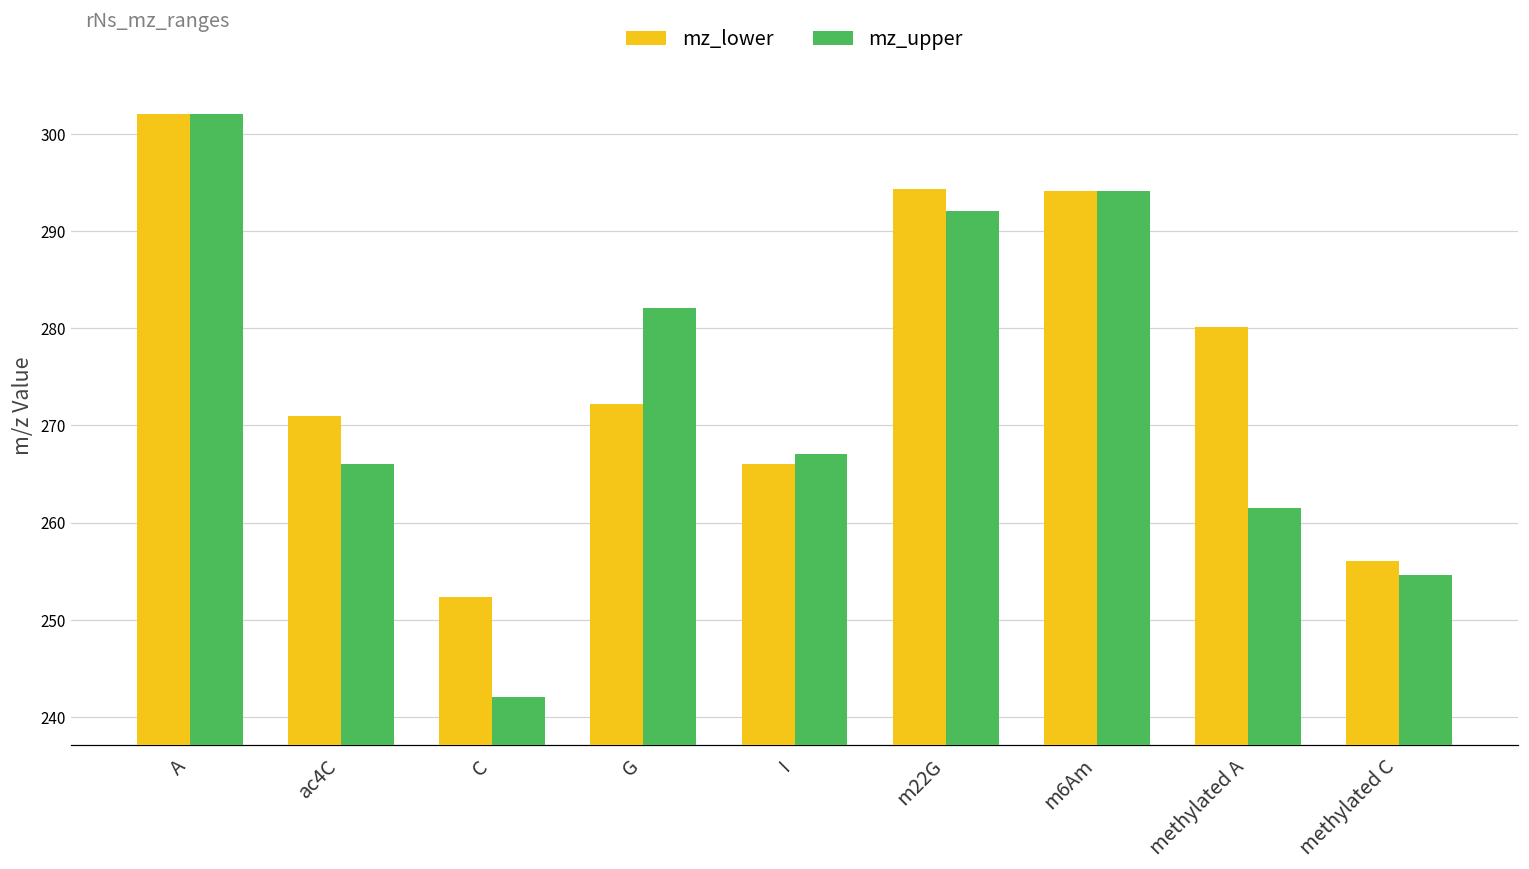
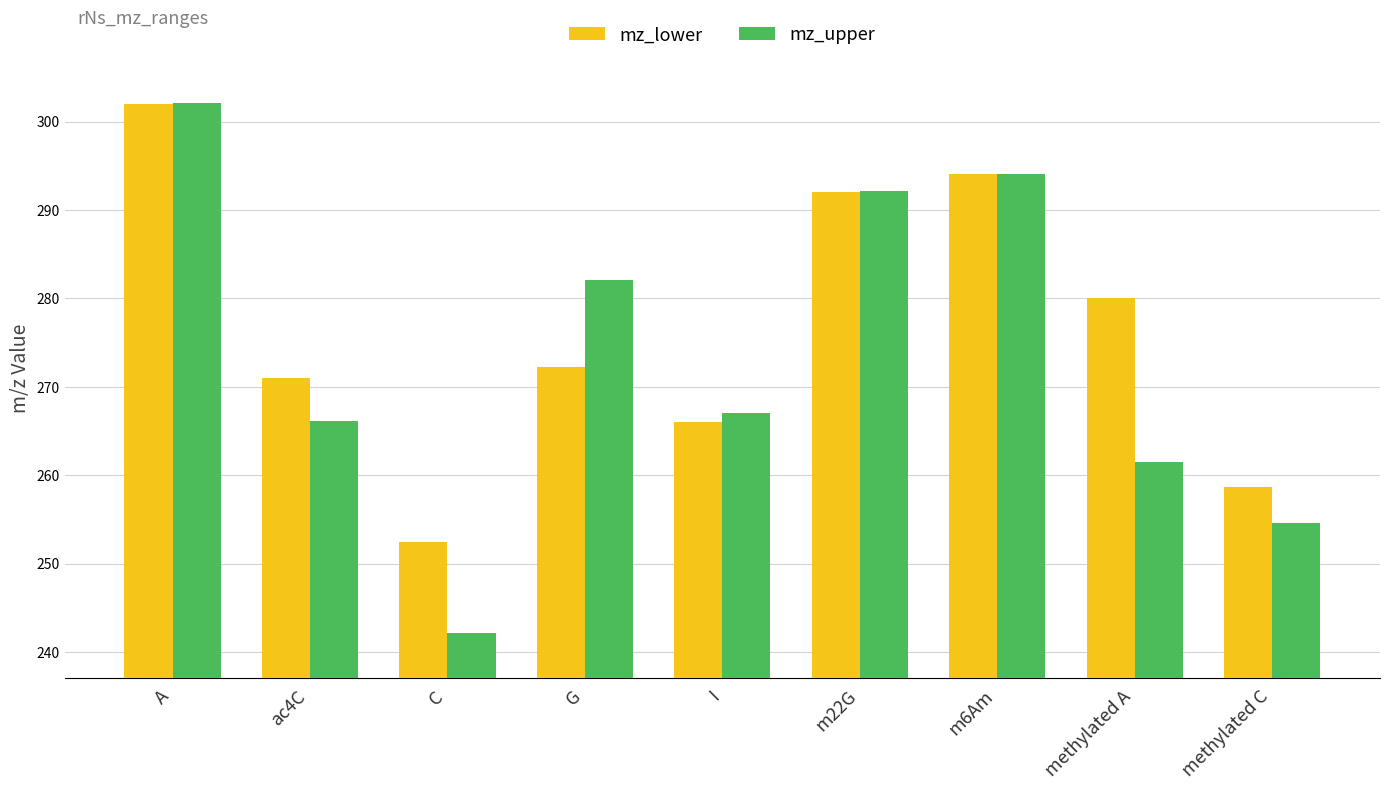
  {
    "mz_lower": {
      "A": 302,
      "ac4C": 271,
      "C": 252,
      "G": 272,
      "I": 266,
-     "m22G": 294,
+     "m22G": 292,
      "m6Am": 294,
      "methylated A": 280,
-     "methylated C": 256
+     "methylated C": 259
    },
    "mz_upper": {
      "A": 302,
      "ac4C": 266,
      "C": 242,
      "G": 282,
      "I": 267,
      "m22G": 292,
      "m6Am": 294,
      "methylated A": 262,
      "methylated C": 255
    }
  }
